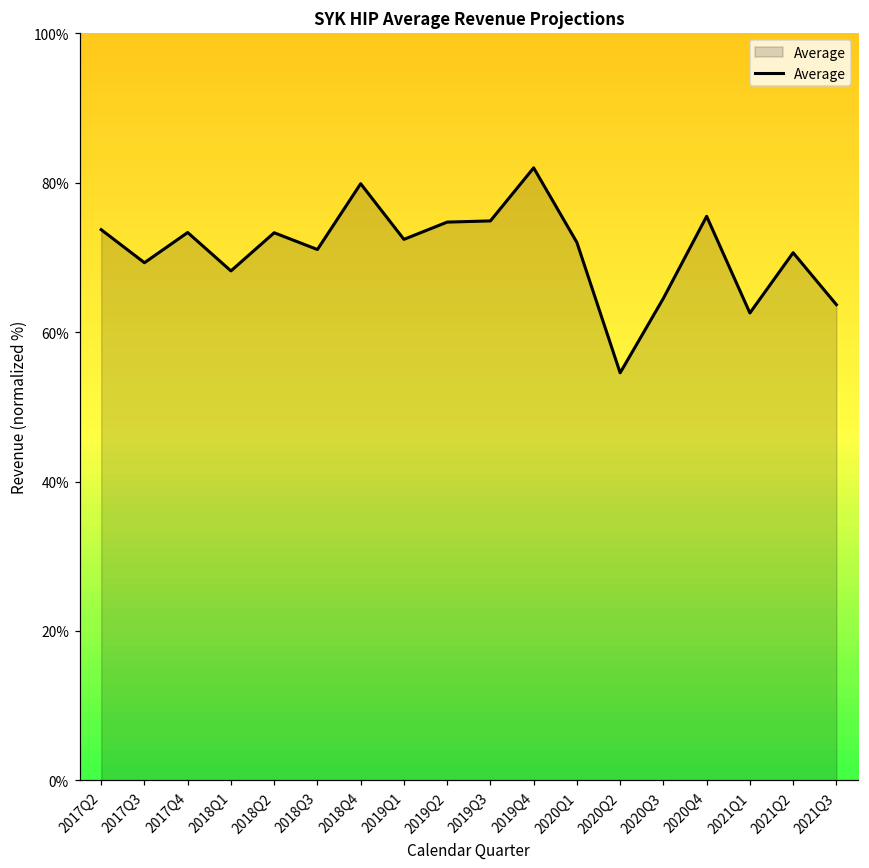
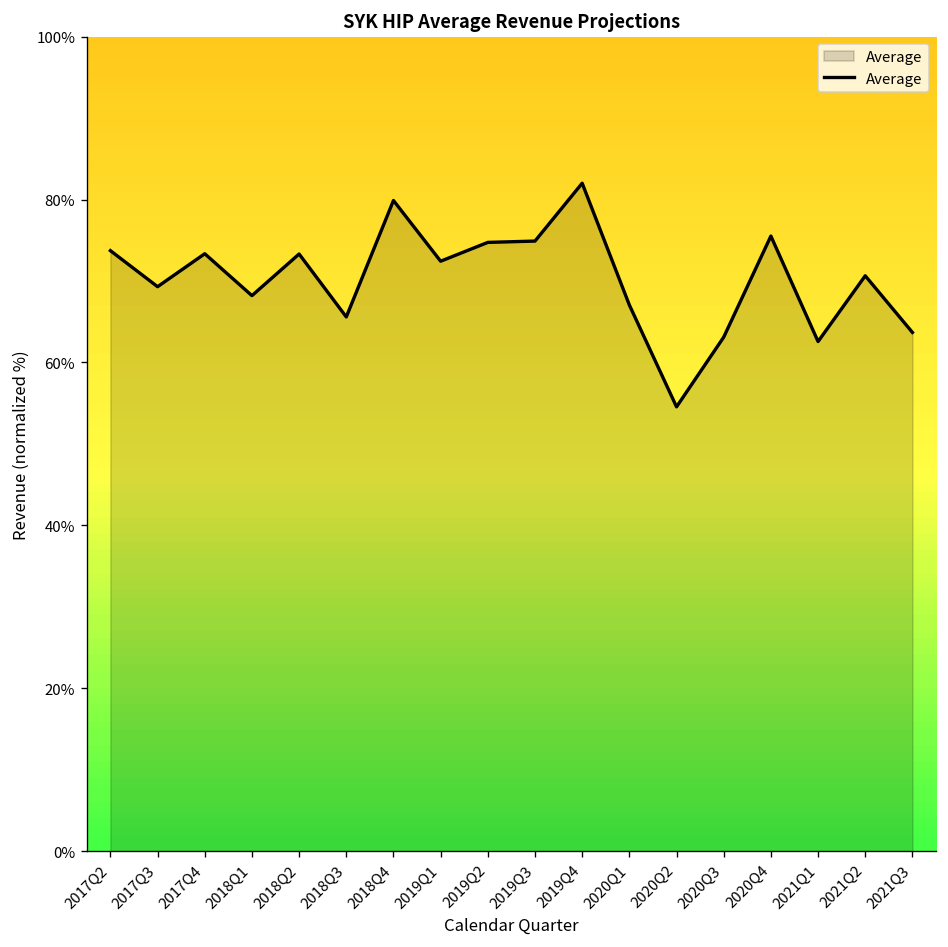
  {
    "2017Q2": "74%",
    "2017Q3": "69%",
    "2017Q4": "73%",
    "2018Q1": "68%",
    "2018Q2": "73%",
-   "2018Q3": "71%",
+   "2018Q3": "66%",
    "2018Q4": "80%",
    "2019Q1": "72%",
    "2019Q2": "75%",
    "2019Q3": "75%",
    "2019Q4": "82%",
-   "2020Q1": "72%",
+   "2020Q1": "67%",
    "2020Q2": "55%",
-   "2020Q3": "65%",
+   "2020Q3": "63%",
    "2020Q4": "76%",
    "2021Q1": "63%",
    "2021Q2": "71%",
    "2021Q3": "64%"
  }
